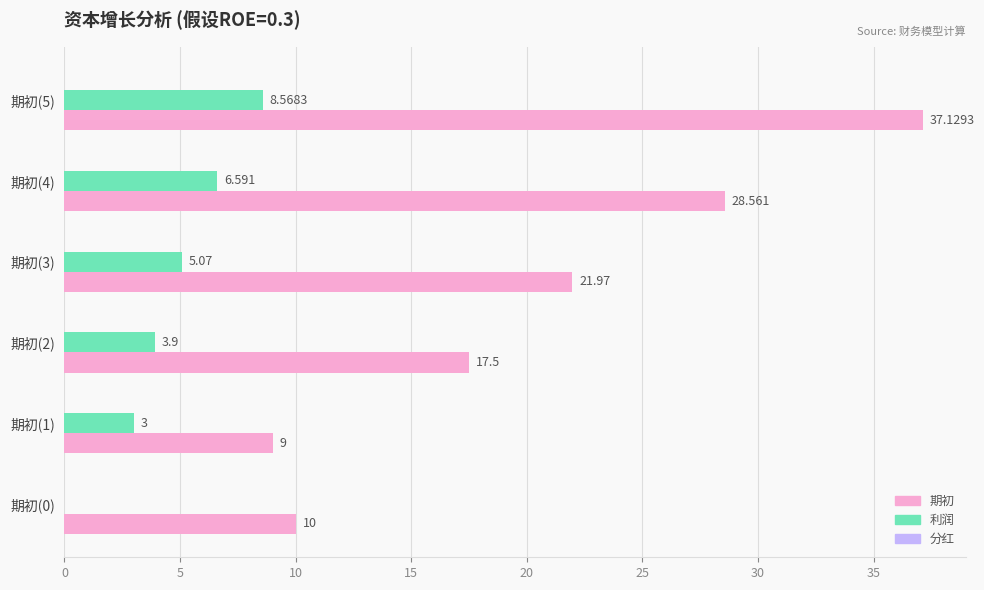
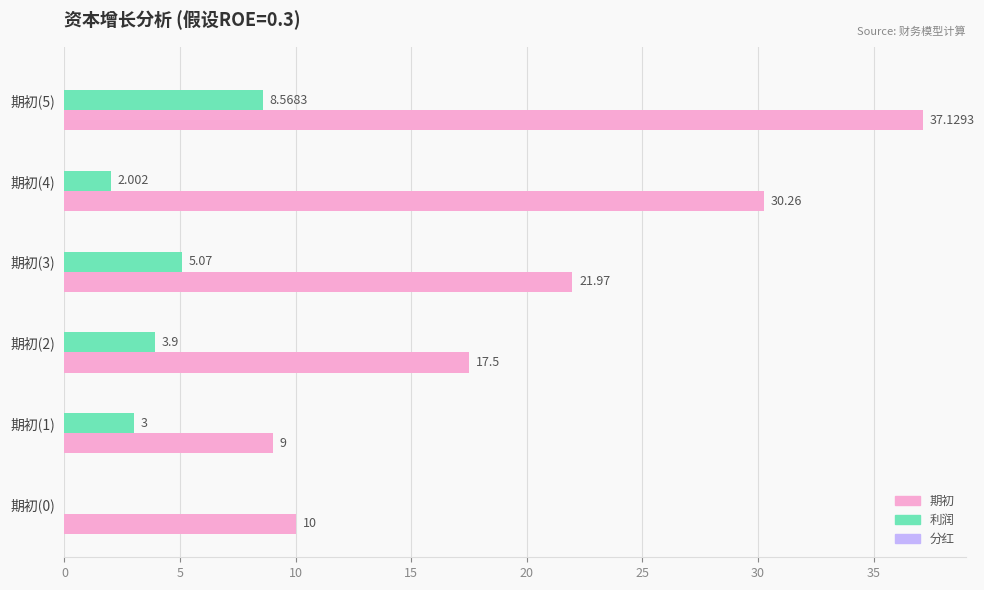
  {
    "期初": {
      "期初(5)": 37.1293,
-     "期初(4)": 28.561,
+     "期初(4)": 30.26,
      "期初(3)": 21.97,
      "期初(2)": 17.5,
      "期初(1)": 9,
      "期初(0)": 10
    },
    "利润": {
      "期初(5)": 8.5683,
-     "期初(4)": 6.591,
+     "期初(4)": 2.002,
      "期初(3)": 5.07,
      "期初(2)": 3.9,
      "期初(1)": 3
    },
    "分红": {
      "期初(5)": 0.0,
      "期初(4)": 0.0,
      "期初(3)": 0.0,
      "期初(2)": 0.0,
      "期初(1)": 0.0,
      "期初(0)": 0.0
    }
  }
